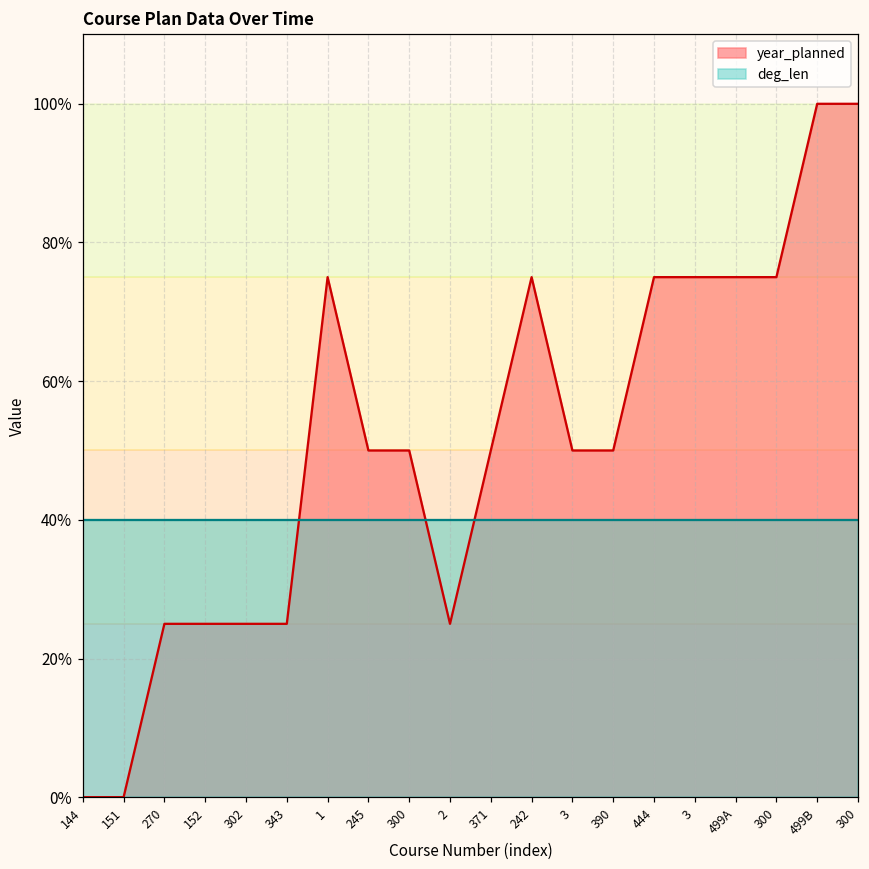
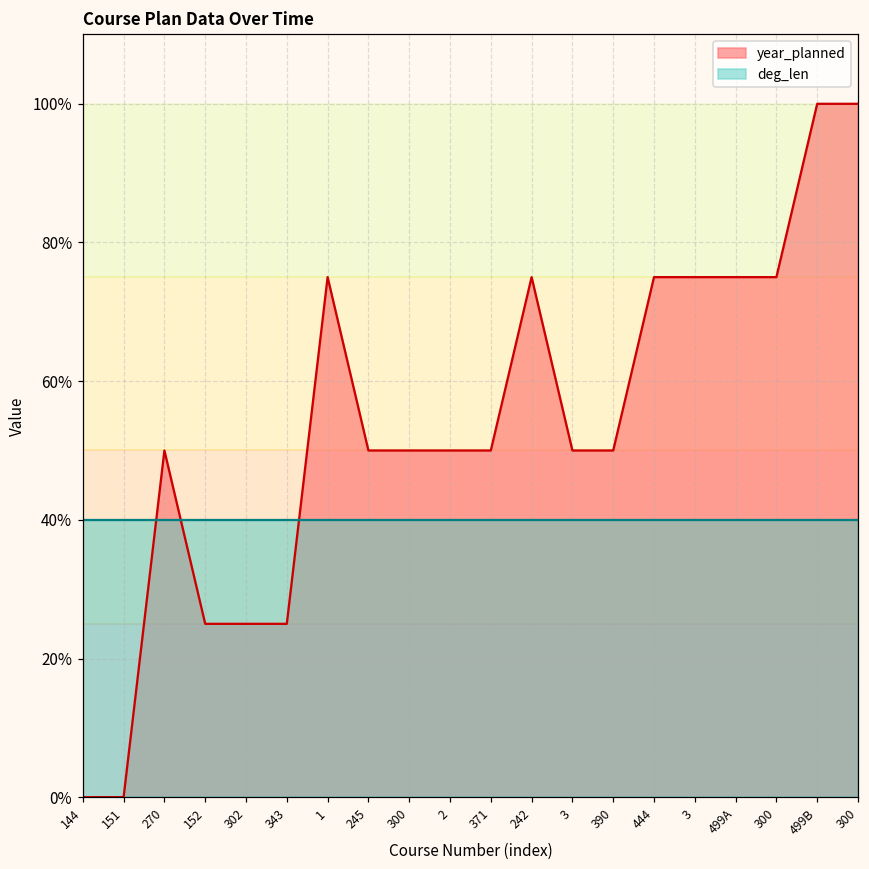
  {
    "year_planned": {
      "144": "0%",
      "151": "0%",
-     "270": "25%",
+     "270": "50%",
      "152": "25%",
      "302": "25%",
      "343": "25%",
      "1": "75%",
      "245": "50%",
-     "2": "25%",
+     "2": "50%",
      "371": "50%",
      "242": "75%",
      "390": "50%",
      "444": "75%",
      "499A": "75%",
      "499B": "100%"
    },
    "deg_len": {
      "144": "40%",
      "151": "40%",
      "270": "40%",
      "152": "40%",
      "302": "40%",
      "343": "40%",
      "1": "40%",
      "245": "40%",
      "2": "40%",
      "371": "40%",
      "242": "40%",
      "390": "40%",
      "444": "40%",
      "499A": "40%",
      "499B": "40%"
    }
  }
